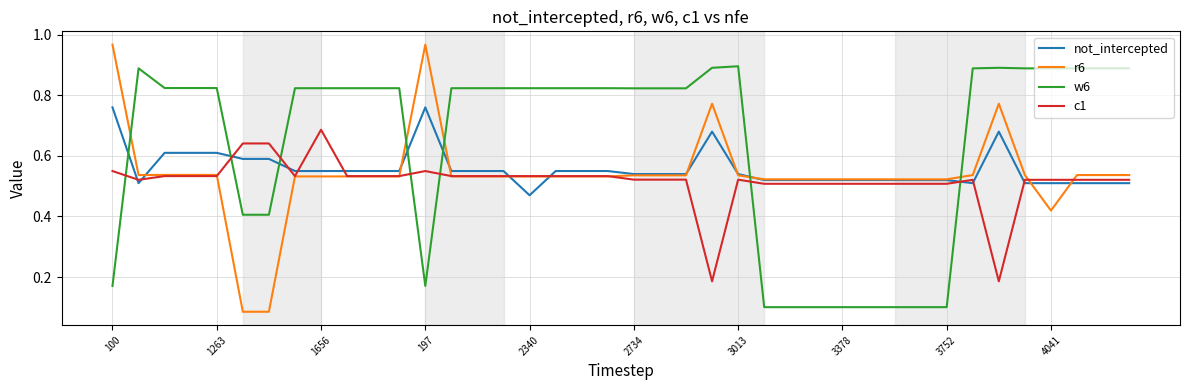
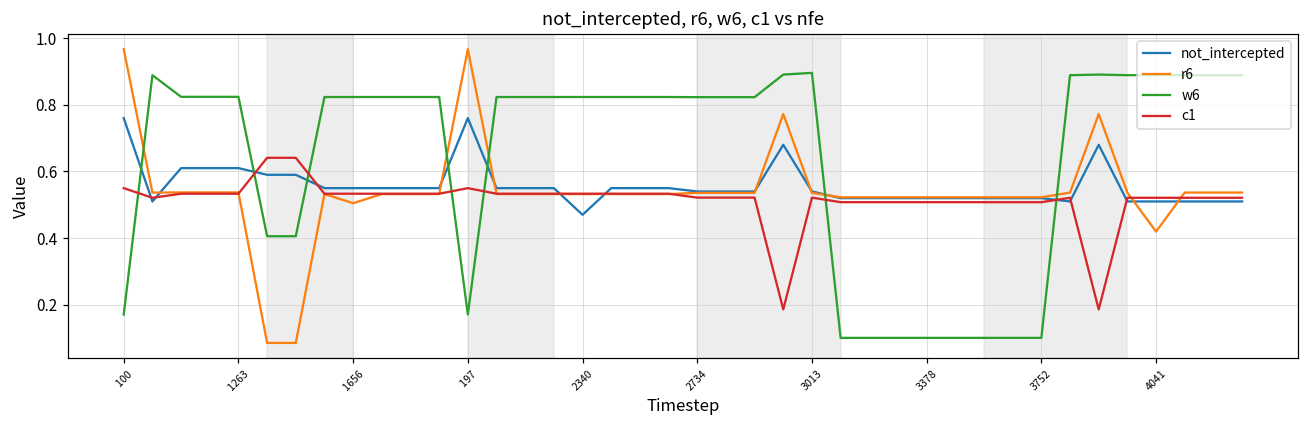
  {
    "not_intercepted": {
      "100": 0.76,
      "1263": 0.61,
      "1656": 0.55,
      "197": 0.76,
      "2340": 0.47,
      "4041": 0.51
    },
    "r6": {
      "100": 0.97,
-     "1656": 0.53,
+     "1656": 0.50,
      "197": 0.97,
      "4041": 0.42
    },
    "w6": {
      "100": 0.17,
      "1263": 0.82,
      "1656": 0.82,
      "197": 0.17,
      "2340": 0.82,
      "2734": 0.82,
      "3013": 0.90,
      "3378": 0.10,
      "3752": 0.10
    },
    "c1": {
      "100": 0.55,
-     "1656": 0.69,
+     "1656": 0.53,
      "197": 0.55,
      "2734": 0.52,
      "3013": 0.52,
      "3378": 0.51,
      "3752": 0.51,
      "4041": 0.52
    }
  }
